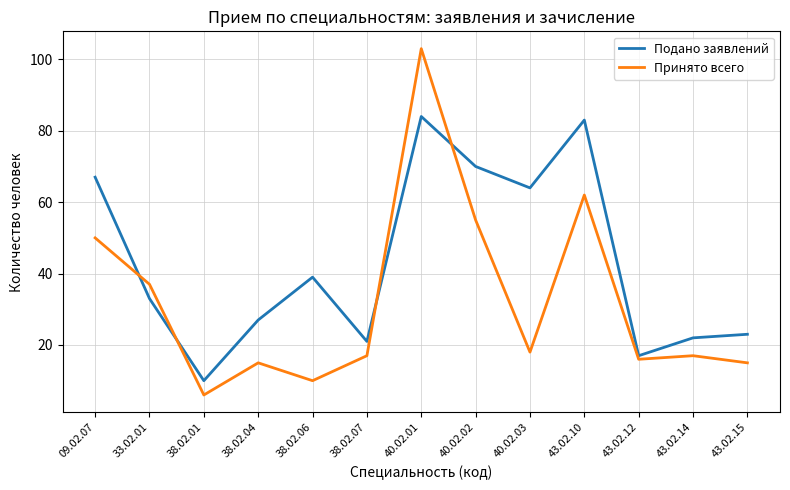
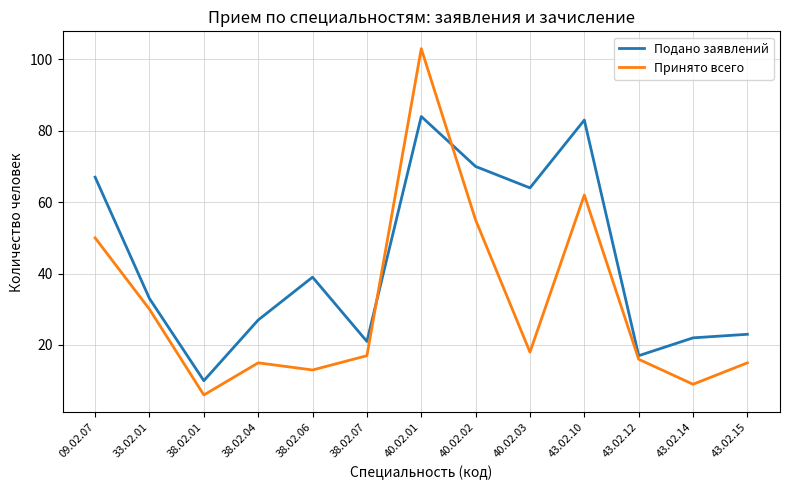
  {
    "Подано заявлений": {
      "09.02.07": 67,
      "33.02.01": 33,
      "38.02.01": 10,
      "38.02.04": 27,
      "38.02.06": 39,
      "38.02.07": 21,
      "40.02.01": 84,
      "40.02.02": 70,
      "40.02.03": 64,
      "43.02.10": 83,
      "43.02.12": 17,
      "43.02.14": 22,
      "43.02.15": 23
    },
    "Принято всего": {
      "09.02.07": 50,
-     "33.02.01": 37,
+     "33.02.01": 30,
      "38.02.01": 6,
      "38.02.04": 15,
-     "38.02.06": 10,
+     "38.02.06": 13,
      "38.02.07": 17,
      "40.02.01": 103,
      "40.02.02": 55,
      "40.02.03": 18,
      "43.02.10": 62,
      "43.02.12": 16,
-     "43.02.14": 17,
+     "43.02.14": 9,
      "43.02.15": 15
    }
  }
